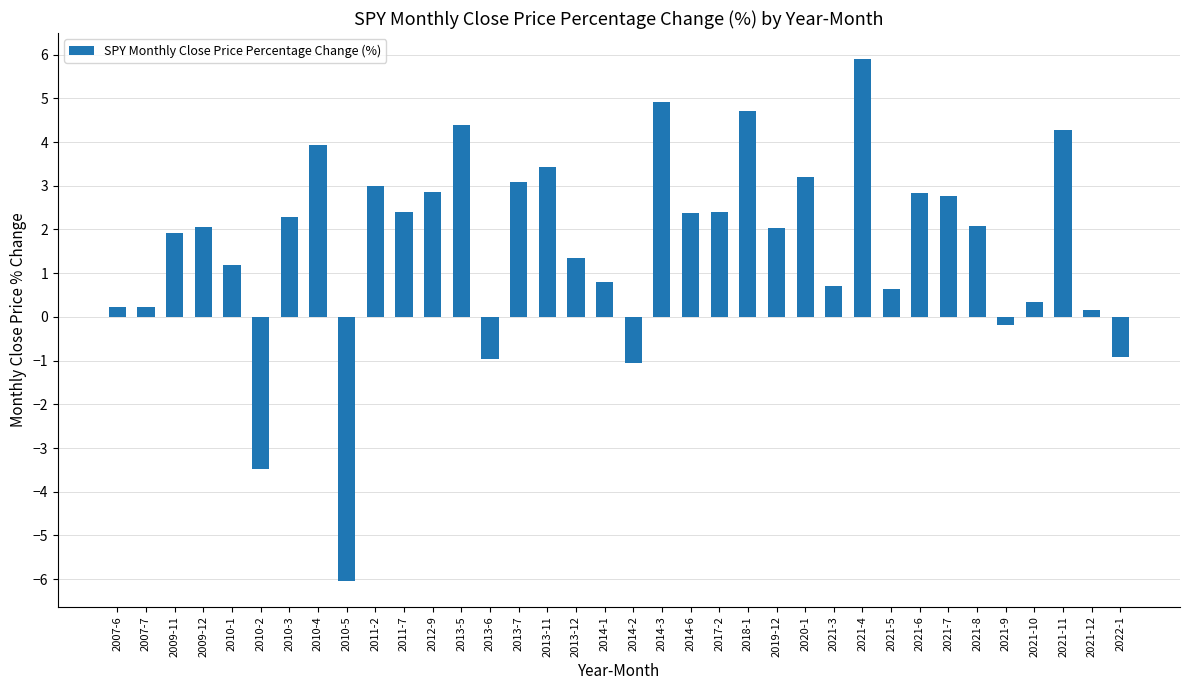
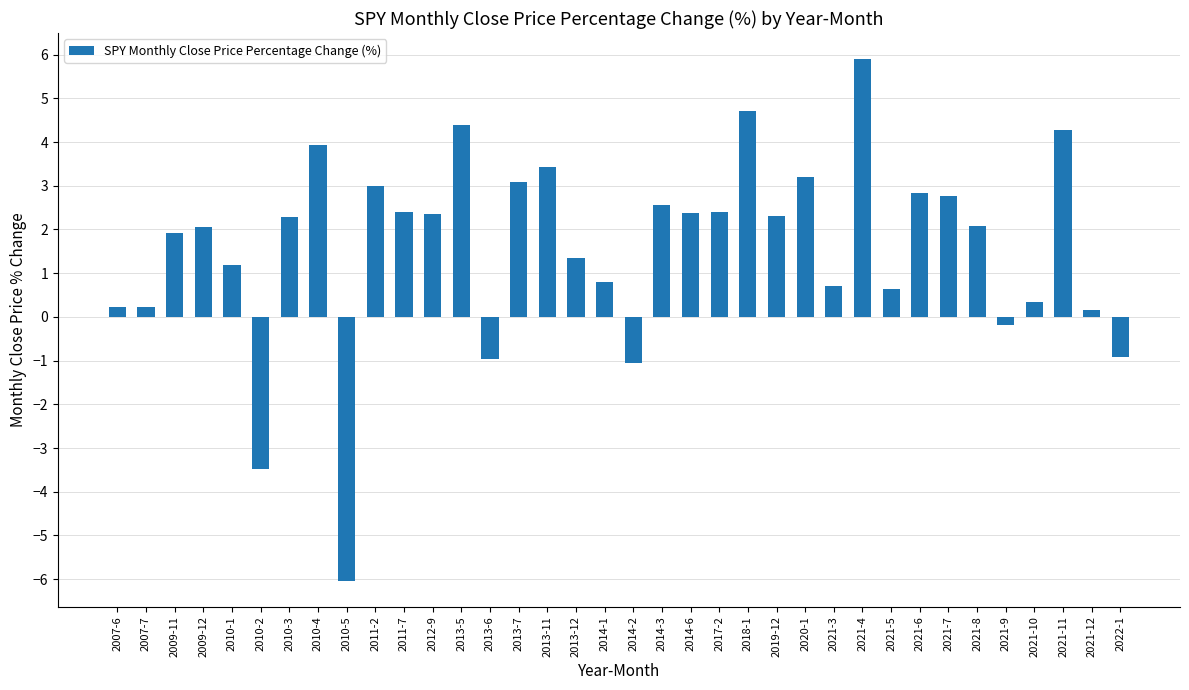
  {
    "2007-6": 0.2,
    "2007-7": 0.2,
    "2009-11": 1.9,
    "2009-12": 2.1,
    "2010-1": 1.2,
    "2010-2": -3.5,
    "2010-3": 2.3,
    "2010-4": 3.9,
    "2010-5": -6.0,
    "2011-2": 3.0,
    "2011-7": 2.4,
-   "2012-9": 2.8,
+   "2012-9": 2.3,
    "2013-5": 4.4,
    "2013-6": -1.0,
    "2013-7": 3.1,
    "2013-11": 3.4,
    "2013-12": 1.4,
    "2014-1": 0.8,
    "2014-2": -1.1,
-   "2014-3": 4.9,
+   "2014-3": 2.6,
    "2014-6": 2.4,
    "2017-2": 2.4,
    "2018-1": 4.7,
-   "2019-12": 2.0,
+   "2019-12": 2.3,
    "2020-1": 3.2,
    "2021-3": 0.7,
    "2021-4": 5.9,
    "2021-5": 0.6,
    "2021-6": 2.8,
    "2021-7": 2.8,
    "2021-8": 2.1,
    "2021-9": -0.2,
    "2021-10": 0.3,
    "2021-11": 4.3,
    "2021-12": 0.2,
    "2022-1": -0.9
  }
